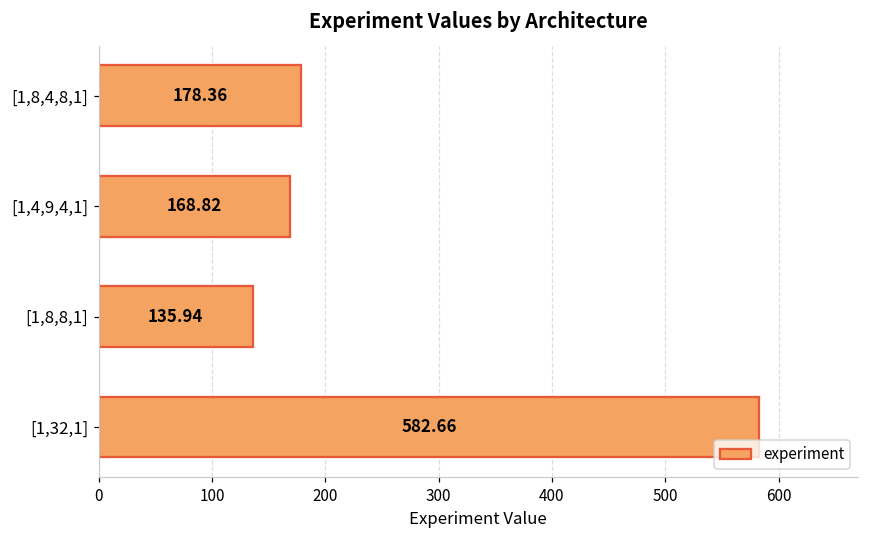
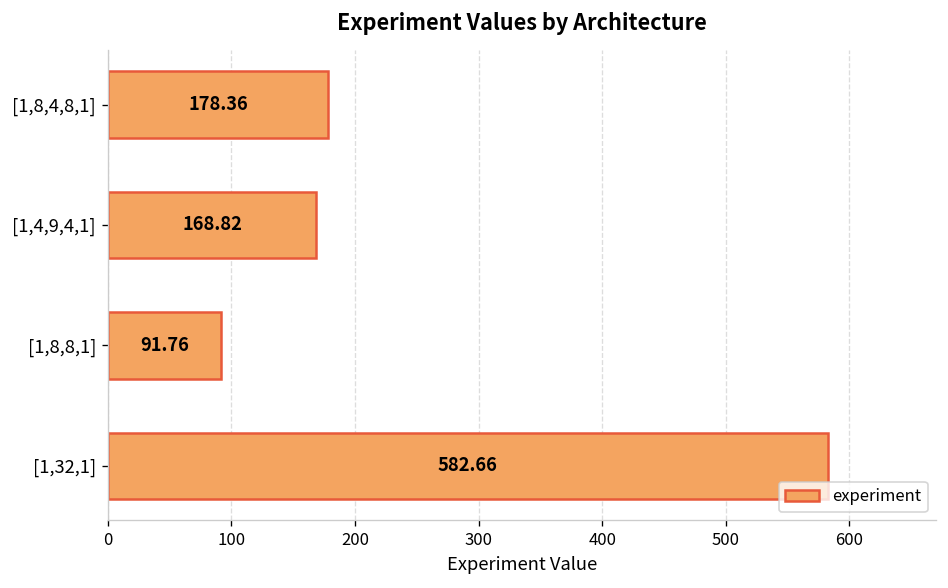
  {
    "[1,8,4,8,1]": 178.36,
    "[1,4,9,4,1]": 168.82,
-   "[1,8,8,1]": 135.94,
+   "[1,8,8,1]": 91.76,
    "[1,32,1]": 582.66
  }
